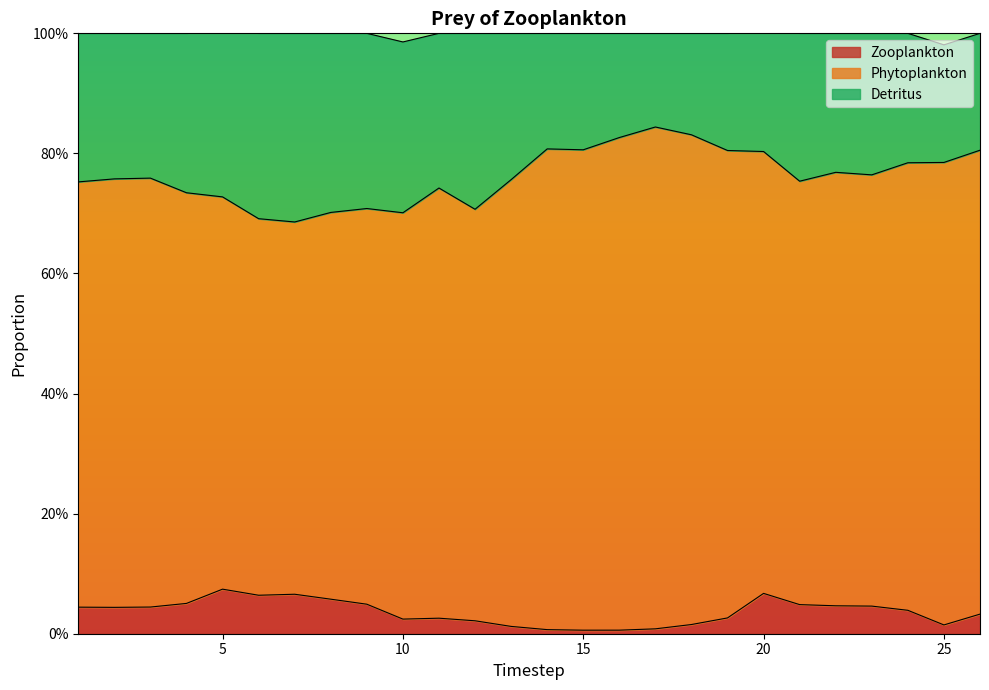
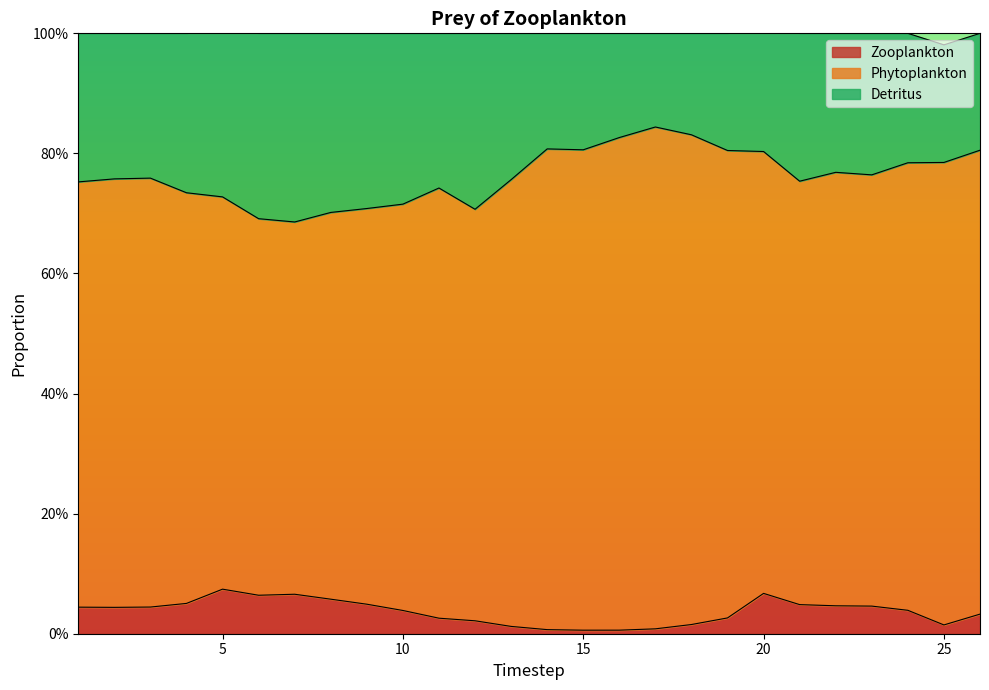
  {
    "Zooplankton": {
      "5": "7%",
-     "10": "2%",
+     "10": "4%",
      "15": "1%",
      "20": "7%",
      "25": "1%"
    },
    "Phytoplankton": {
      "5": "65%",
      "10": "68%",
      "15": "80%",
      "20": "74%",
      "25": "77%"
    },
    "Detritus": {
      "10": "28%",
      "15": "19%"
    }
  }
